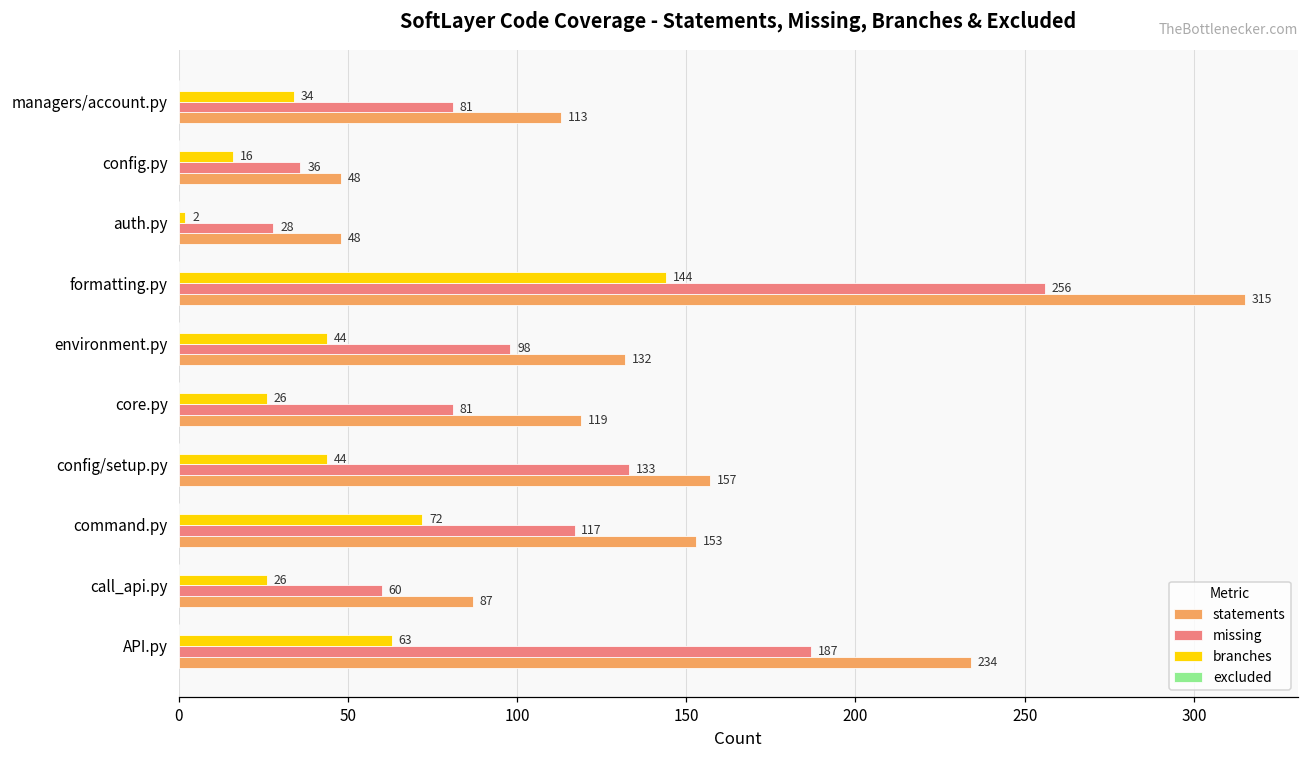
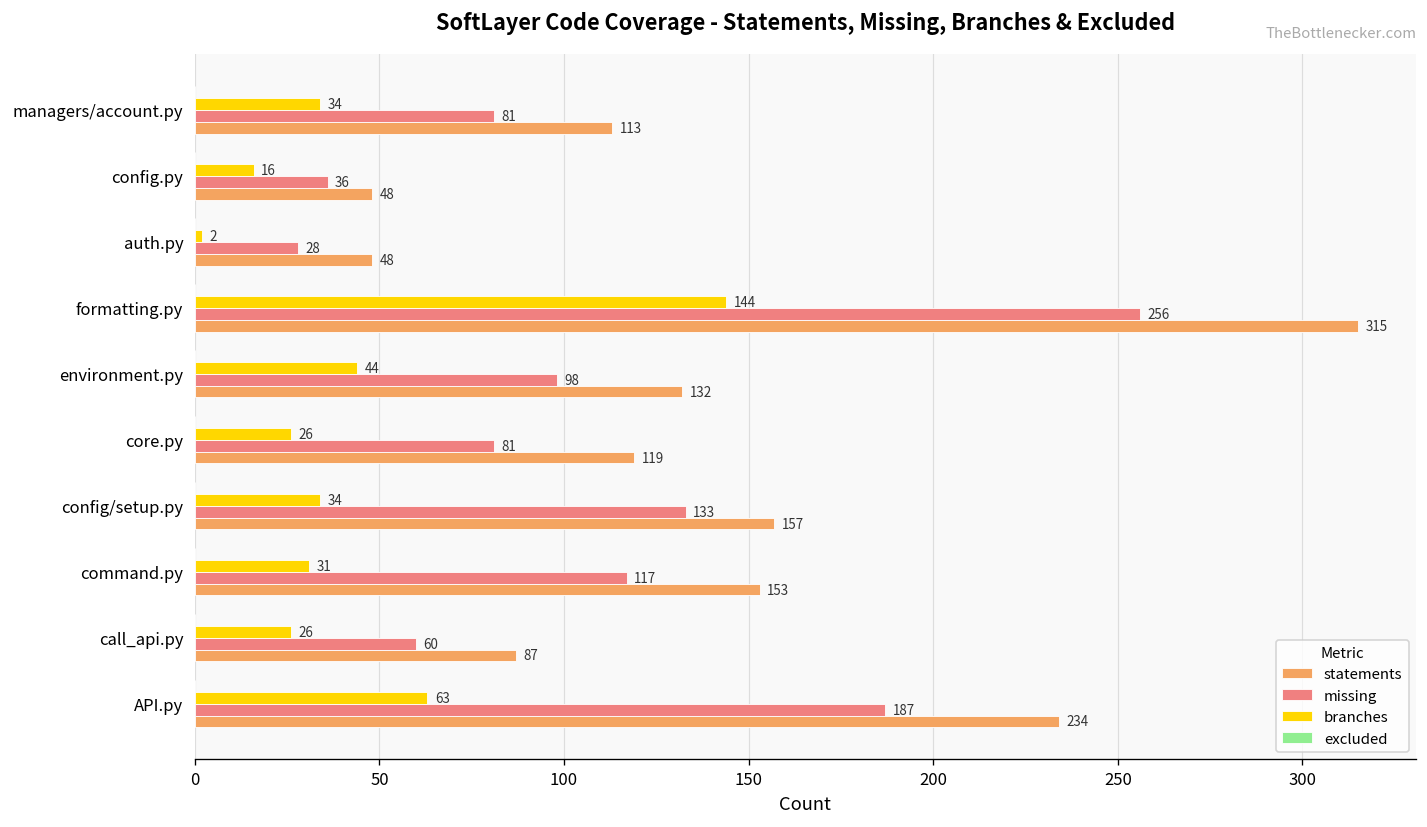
  {
    "branches": {
      "managers/account.py": 34,
      "config.py": 16,
      "auth.py": 2,
      "formatting.py": 144,
      "environment.py": 44,
      "core.py": 26,
-     "config/setup.py": 44,
-     "command.py": 72,
+     "config/setup.py": 34,
+     "command.py": 31,
      "call_api.py": 26,
      "API.py": 63
    },
    "excluded": {
      "managers/account.py": 0,
      "config.py": 0,
      "auth.py": 0,
      "formatting.py": 0,
      "environment.py": 0,
      "core.py": 0,
      "config/setup.py": 0,
      "command.py": 0,
      "call_api.py": 0,
      "API.py": 0
    }
  }
